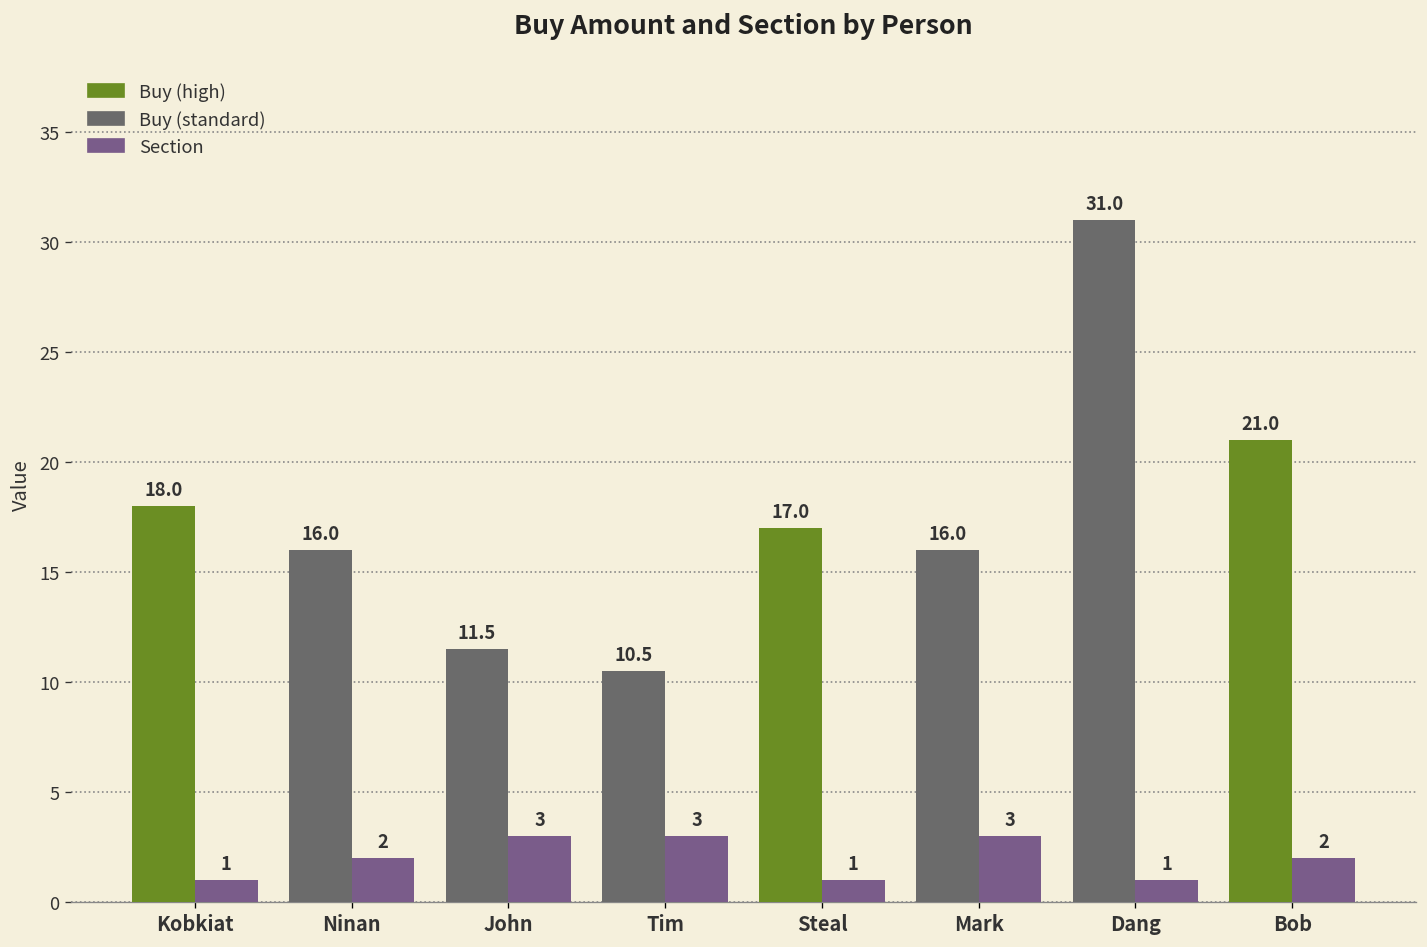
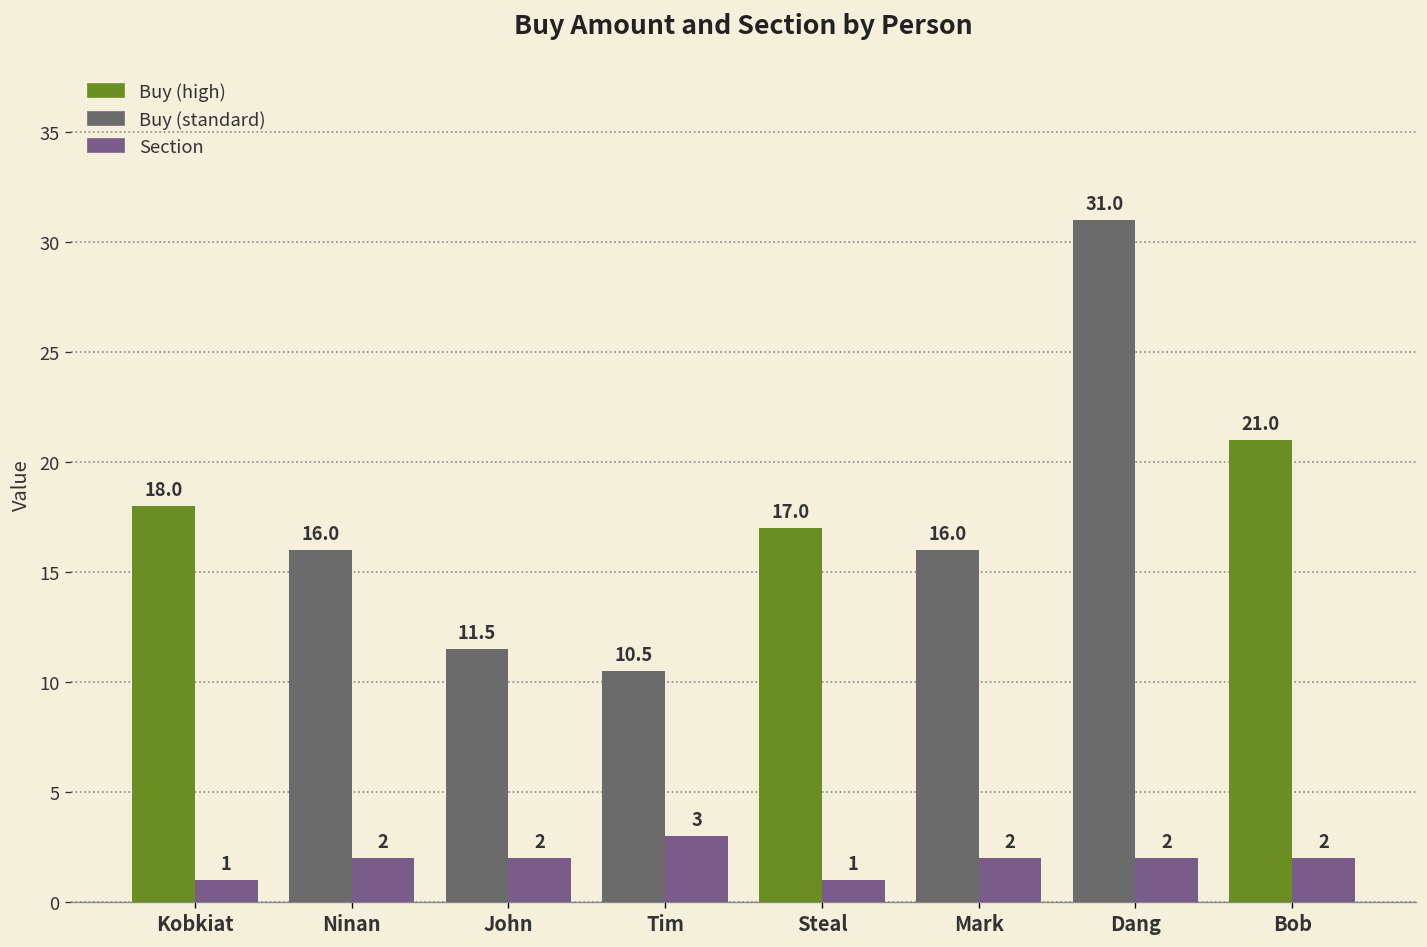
  {
    "Section": {
      "Kobkiat": 1,
      "Ninan": 2,
-     "John": 3,
+     "John": 2,
      "Tim": 3,
      "Steal": 1,
-     "Mark": 3,
-     "Dang": 1,
+     "Mark": 2,
+     "Dang": 2,
      "Bob": 2
    }
  }
